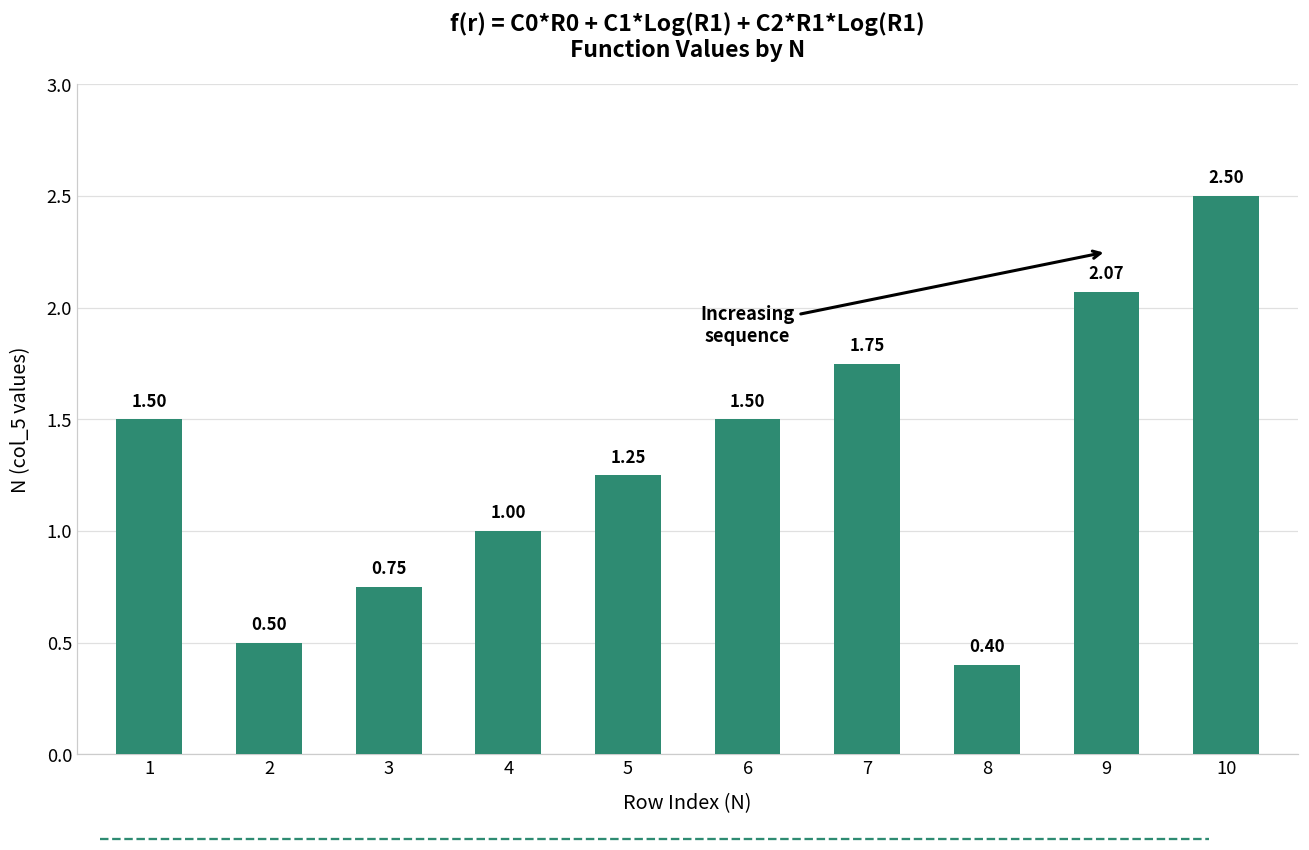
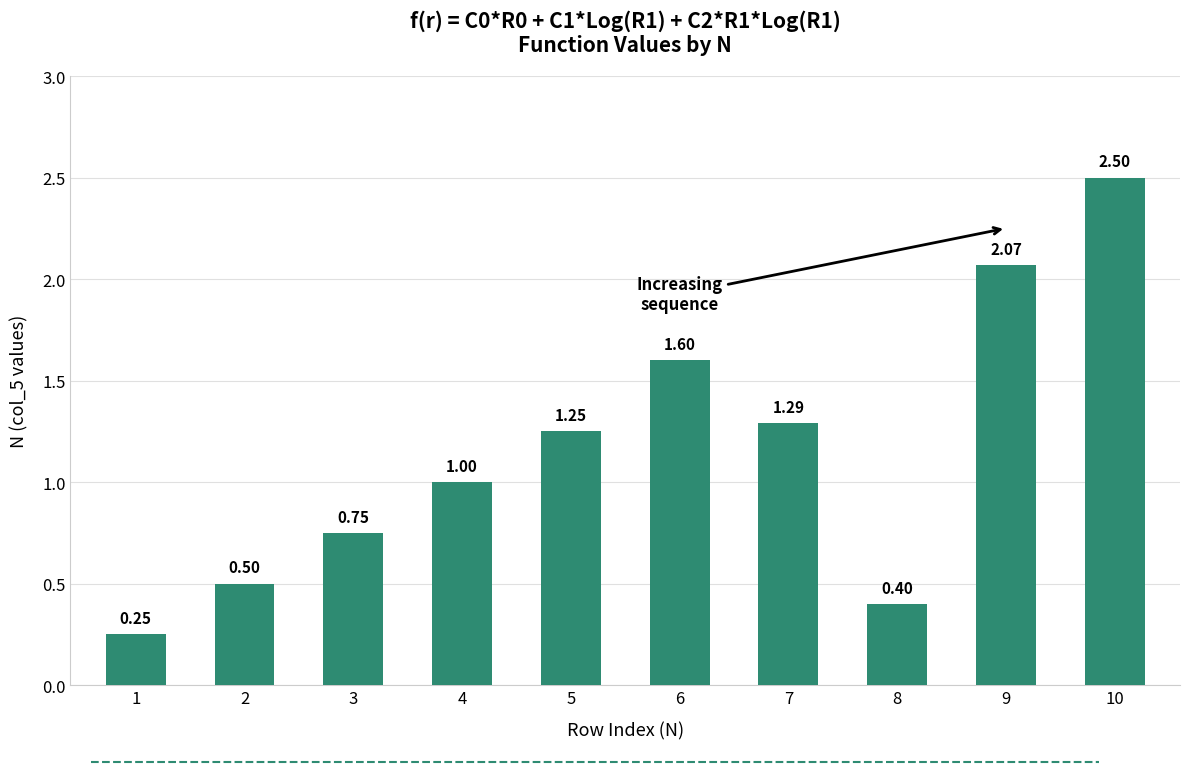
  {
-   "1": 1.50,
+   "1": 0.25,
    "2": 0.50,
    "3": 0.75,
    "4": 1.00,
    "5": 1.25,
-   "6": 1.50,
-   "7": 1.75,
+   "6": 1.60,
+   "7": 1.29,
    "8": 0.40,
    "10": 2.50
  }
